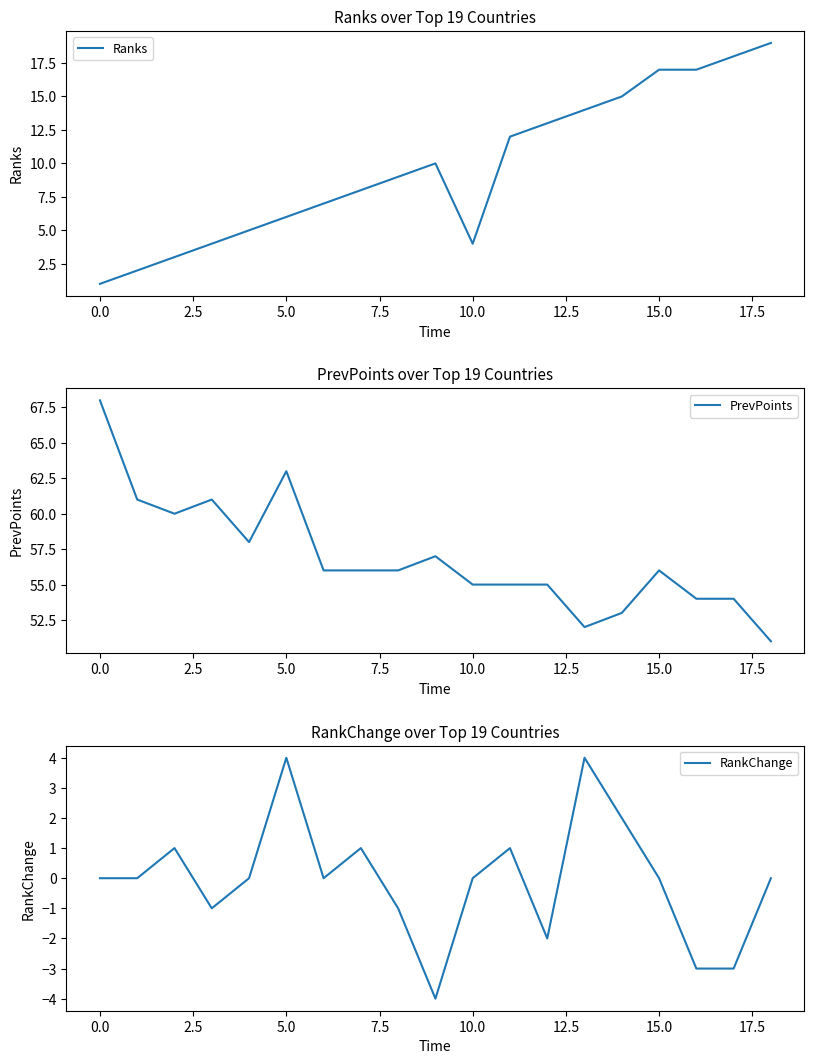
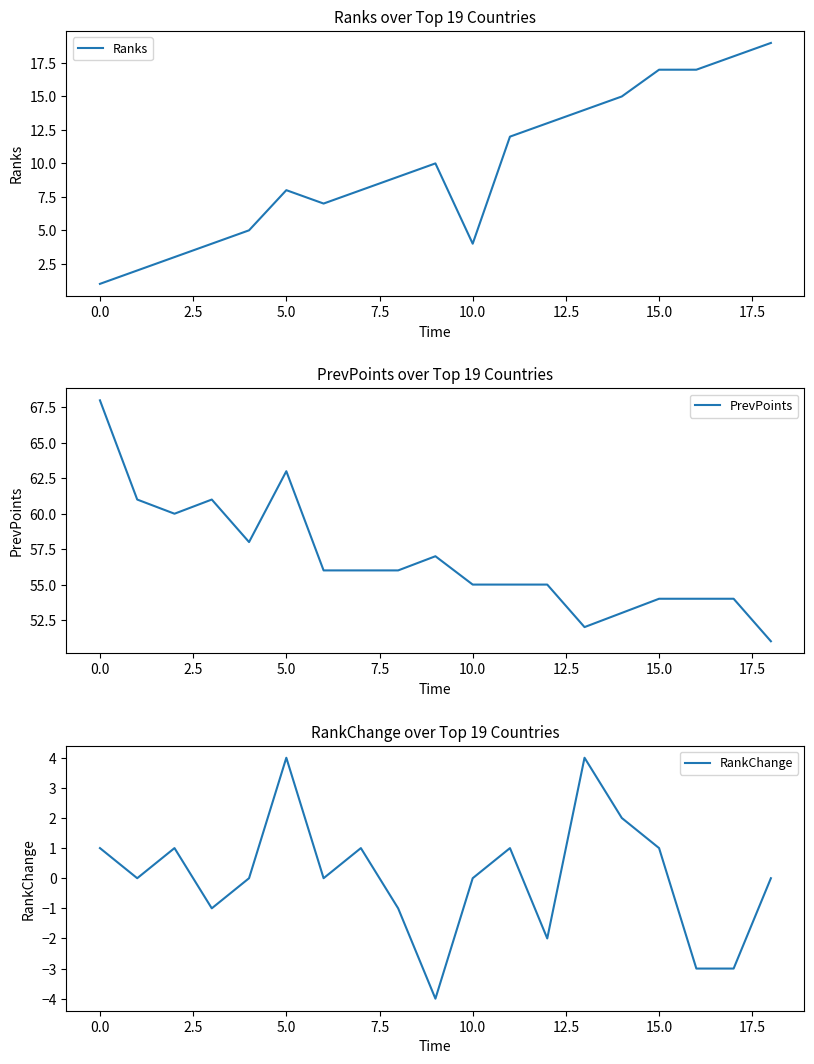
  {
    "Ranks over Top 19 Countries": {
      "0.0": 1,
-     "5.0": 6,
+     "5.0": 8,
      "10.0": 4,
      "15.0": 17
    },
    "PrevPoints over Top 19 Countries": {
      "0.0": 68,
      "5.0": 63,
      "10.0": 55,
-     "15.0": 56
+     "15.0": 54
    },
    "RankChange over Top 19 Countries": {
-     "0.0": 0,
+     "0.0": 1,
      "5.0": 4,
      "10.0": 0,
-     "15.0": 0
+     "15.0": 1
    }
  }
